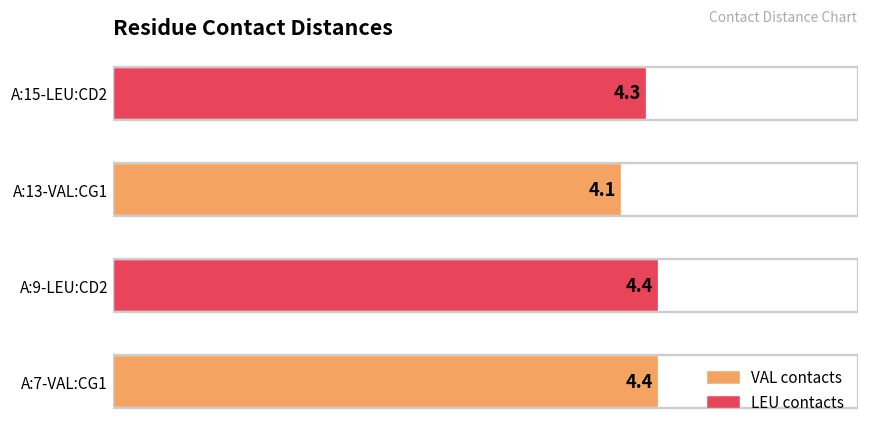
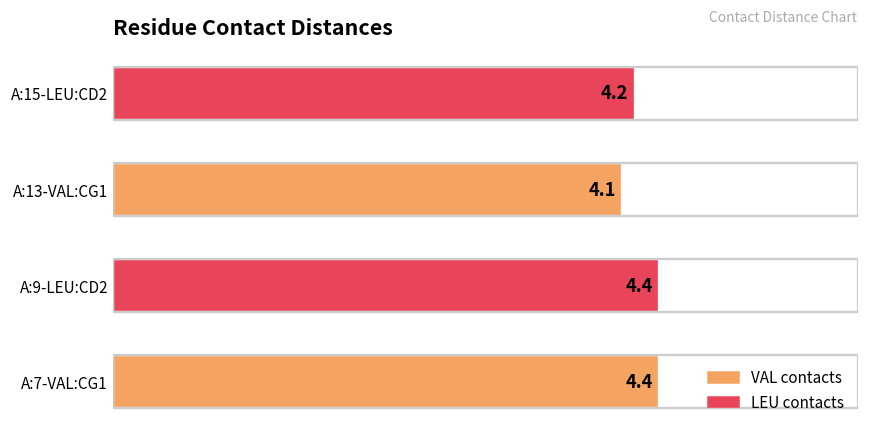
  {
-   "A:15-LEU:CD2": 4.3,
+   "A:15-LEU:CD2": 4.2,
    "A:13-VAL:CG1": 4.1,
    "A:9-LEU:CD2": 4.4,
    "A:7-VAL:CG1": 4.4
  }
